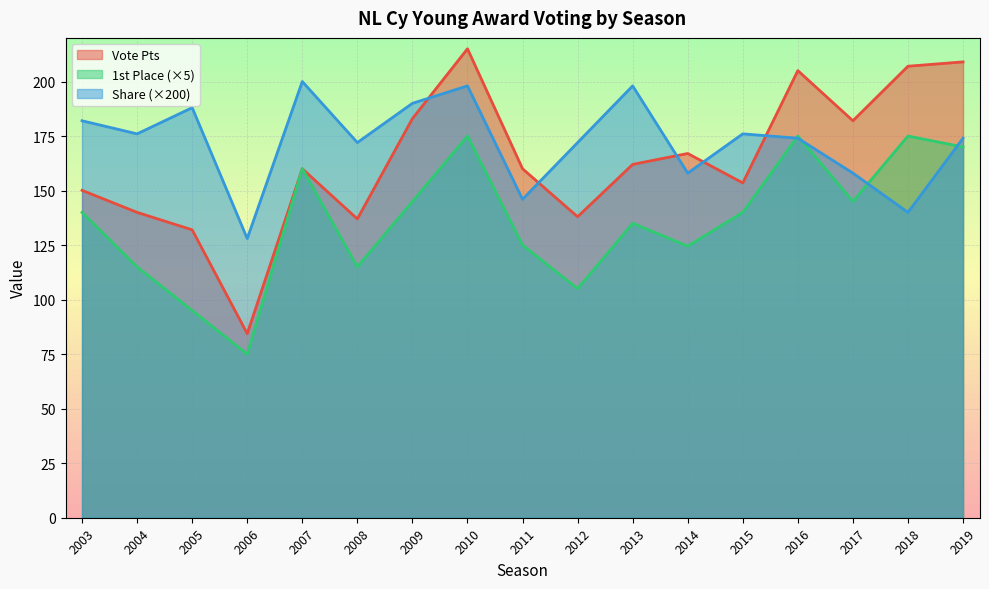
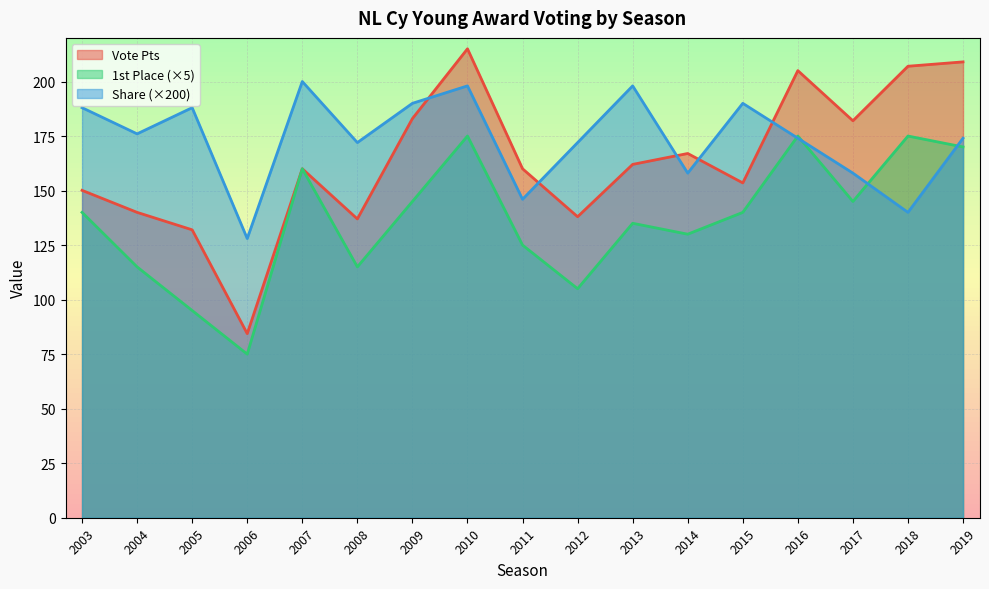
  {
    "Vote Pts": {
      "2003": 150,
      "2004": 140,
      "2005": 132,
      "2006": 84,
      "2008": 137,
      "2009": 183,
      "2010": 215,
      "2011": 160,
      "2012": 138,
      "2013": 162,
      "2014": 167,
      "2015": 154,
      "2016": 205,
      "2017": 182,
      "2018": 207,
      "2019": 209
    },
    "1st Place (×5)": {
      "2003": 140,
      "2004": 115,
      "2005": 95,
      "2006": 75,
      "2008": 115,
      "2009": 145,
      "2010": 175,
      "2011": 125,
      "2012": 105,
      "2013": 135,
-     "2014": 125,
+     "2014": 130,
      "2015": 140,
      "2017": 145,
      "2018": 175,
      "2019": 170
    },
    "Share (×200)": {
-     "2003": 182,
+     "2003": 188,
      "2004": 176,
      "2005": 188,
      "2006": 128,
      "2007": 200,
      "2008": 172,
      "2009": 190,
      "2010": 198,
      "2011": 146,
      "2012": 172,
      "2013": 198,
      "2014": 158,
-     "2015": 176,
+     "2015": 190,
      "2017": 158,
      "2018": 140,
      "2019": 174
    }
  }
